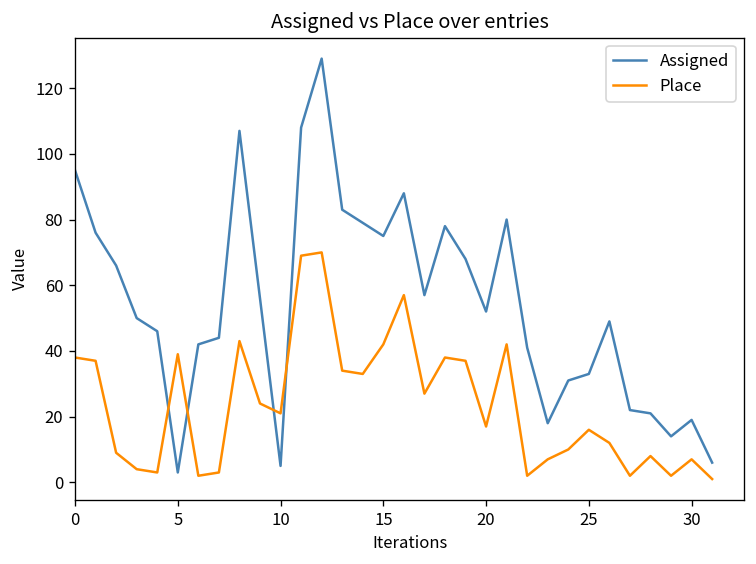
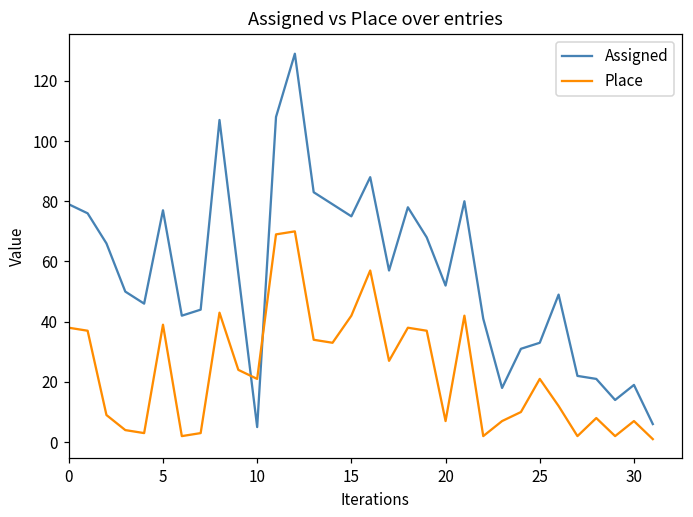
  {
    "Assigned": {
-     "0": 95,
-     "5": 3,
+     "0": 79,
+     "5": 77,
      "10": 5,
      "15": 75,
      "20": 52,
      "25": 33,
      "30": 19
    },
    "Place": {
      "0": 38,
      "5": 39,
      "10": 21,
      "15": 42,
-     "20": 17,
-     "25": 16,
+     "20": 7,
+     "25": 21,
      "30": 7
    }
  }
